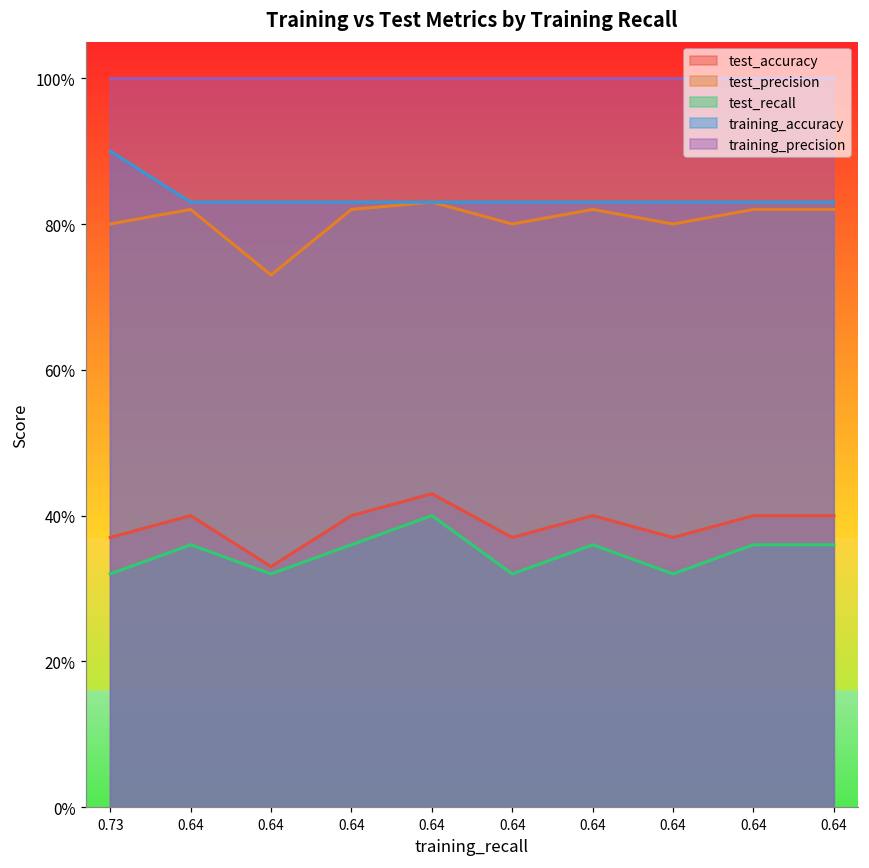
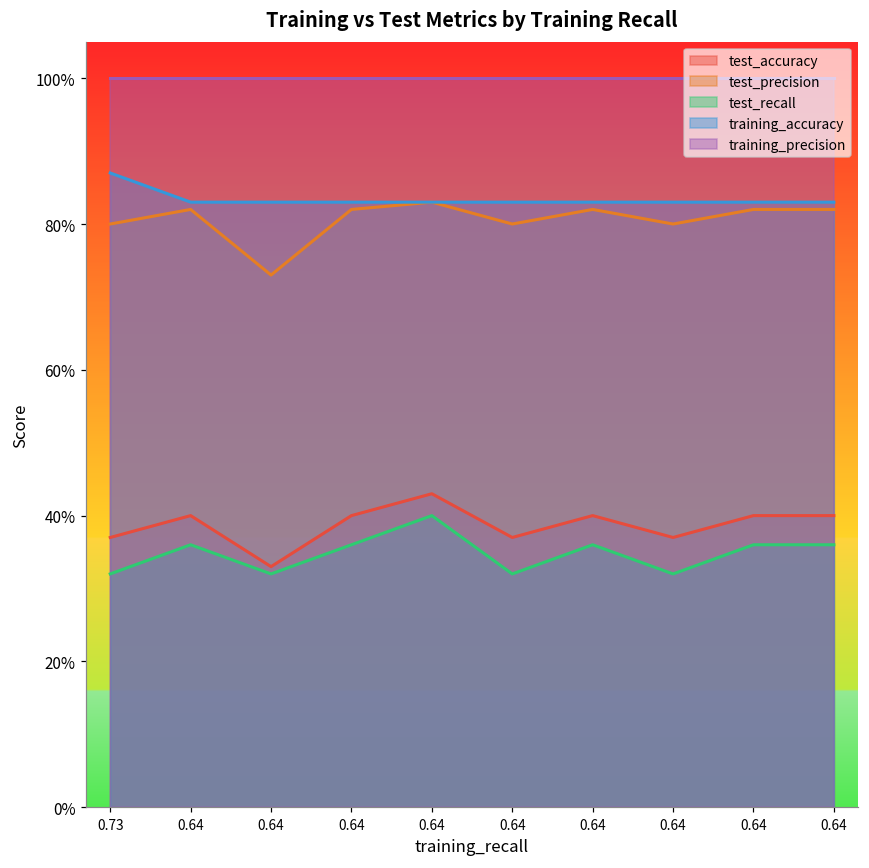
  {
    "test_recall": {
      "0.73": "32%"
    },
    "training_accuracy": {
-     "0.73": "90%"
+     "0.73": "87%"
    },
    "training_precision": {
      "0.73": "100%"
    }
  }
